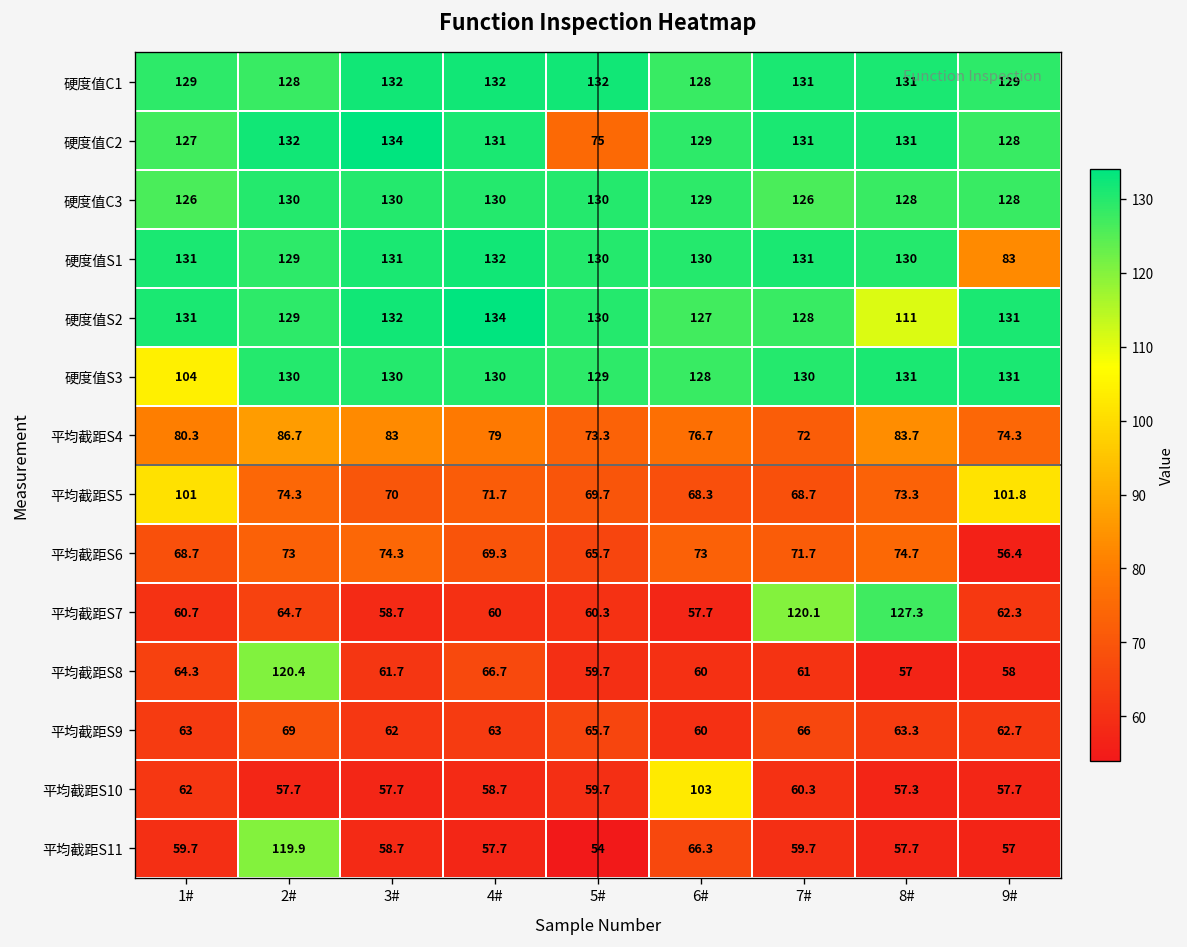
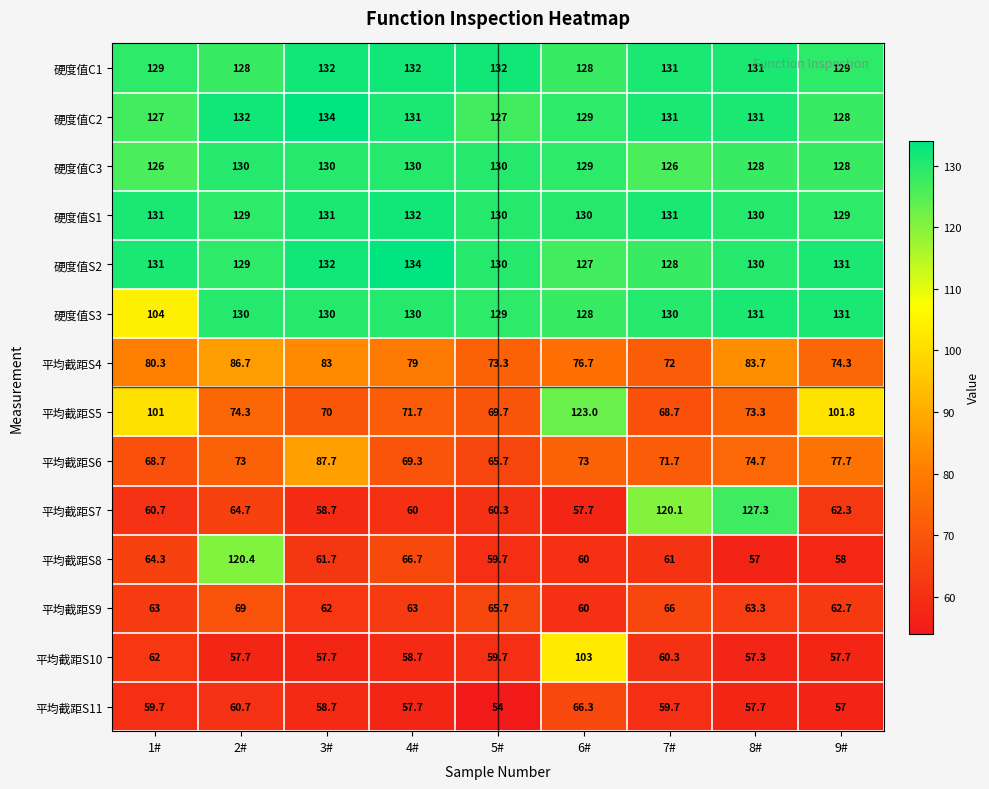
  {
    "硬度值C1": {
      "1#": 129,
      "2#": 128,
      "3#": 132,
      "4#": 132,
      "5#": 132,
      "6#": 128,
      "7#": 131
    },
    "硬度值C2": {
      "1#": 127,
      "2#": 132,
      "3#": 134,
      "4#": 131,
-     "5#": 75,
+     "5#": 127,
      "6#": 129,
      "7#": 131,
      "8#": 131,
      "9#": 128
    },
    "硬度值C3": {
      "1#": 126,
      "2#": 130,
      "3#": 130,
      "4#": 130,
      "5#": 130,
      "6#": 129,
      "7#": 126,
      "8#": 128,
      "9#": 128
    },
    "硬度值S1": {
      "1#": 131,
      "2#": 129,
      "3#": 131,
      "4#": 132,
      "5#": 130,
      "6#": 130,
      "7#": 131,
      "8#": 130,
-     "9#": 83
+     "9#": 129
    },
    "硬度值S2": {
      "1#": 131,
      "2#": 129,
      "3#": 132,
      "4#": 134,
      "5#": 130,
      "6#": 127,
      "7#": 128,
-     "8#": 111,
+     "8#": 130,
      "9#": 131
    },
    "硬度值S3": {
      "1#": 104,
      "2#": 130,
      "3#": 130,
      "4#": 130,
      "5#": 129,
      "6#": 128,
      "7#": 130,
      "8#": 131,
      "9#": 131
    },
    "平均截距S4": {
      "1#": 80.3,
      "2#": 86.7,
      "3#": 83,
      "4#": 79,
      "5#": 73.3,
      "6#": 76.7,
      "7#": 72,
      "8#": 83.7,
      "9#": 74.3
    },
    "平均截距S5": {
      "1#": 101,
      "2#": 74.3,
      "3#": 70,
      "4#": 71.7,
      "5#": 69.7,
-     "6#": 68.3,
+     "6#": 123.0,
      "7#": 68.7,
      "8#": 73.3,
      "9#": 101.8
    },
    "平均截距S6": {
      "1#": 68.7,
      "2#": 73,
-     "3#": 74.3,
+     "3#": 87.7,
      "4#": 69.3,
      "5#": 65.7,
      "6#": 73,
      "7#": 71.7,
      "8#": 74.7,
-     "9#": 56.4
+     "9#": 77.7
    },
    "平均截距S7": {
      "1#": 60.7,
      "2#": 64.7,
      "3#": 58.7,
      "4#": 60,
      "5#": 60.3,
      "6#": 57.7,
      "7#": 120.1,
      "8#": 127.3,
      "9#": 62.3
    },
    "平均截距S8": {
      "1#": 64.3,
      "2#": 120.4,
      "3#": 61.7,
      "4#": 66.7,
      "5#": 59.7,
      "6#": 60,
      "7#": 61,
      "8#": 57,
      "9#": 58
    },
    "平均截距S9": {
      "1#": 63,
      "2#": 69,
      "3#": 62,
      "4#": 63,
      "5#": 65.7,
      "6#": 60,
      "7#": 66,
      "8#": 63.3,
      "9#": 62.7
    },
    "平均截距S10": {
      "1#": 62,
      "2#": 57.7,
      "3#": 57.7,
      "4#": 58.7,
      "5#": 59.7,
      "6#": 103,
      "7#": 60.3,
      "8#": 57.3,
      "9#": 57.7
    },
    "平均截距S11": {
      "1#": 59.7,
-     "2#": 119.9,
+     "2#": 60.7,
      "3#": 58.7,
      "4#": 57.7,
      "5#": 54,
      "6#": 66.3,
      "7#": 59.7,
      "8#": 57.7,
      "9#": 57
    }
  }
